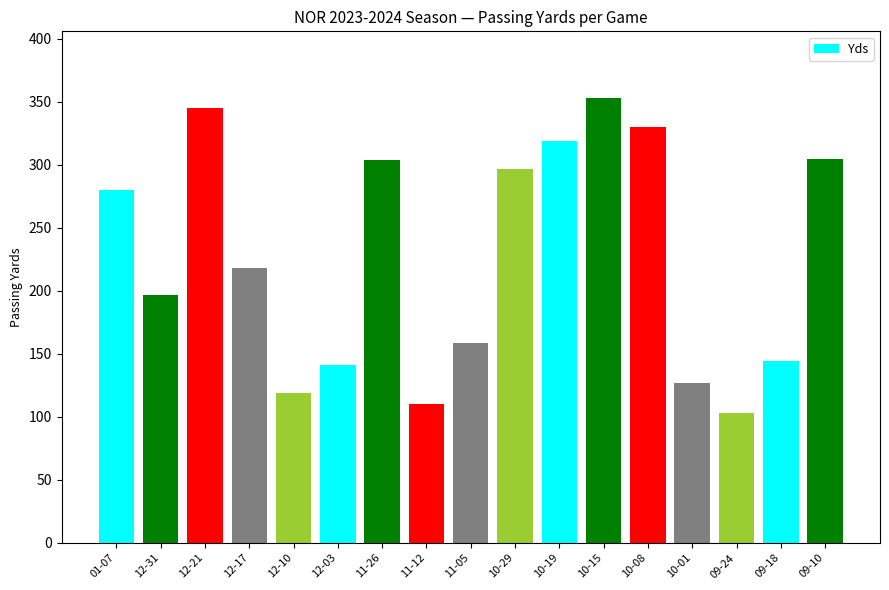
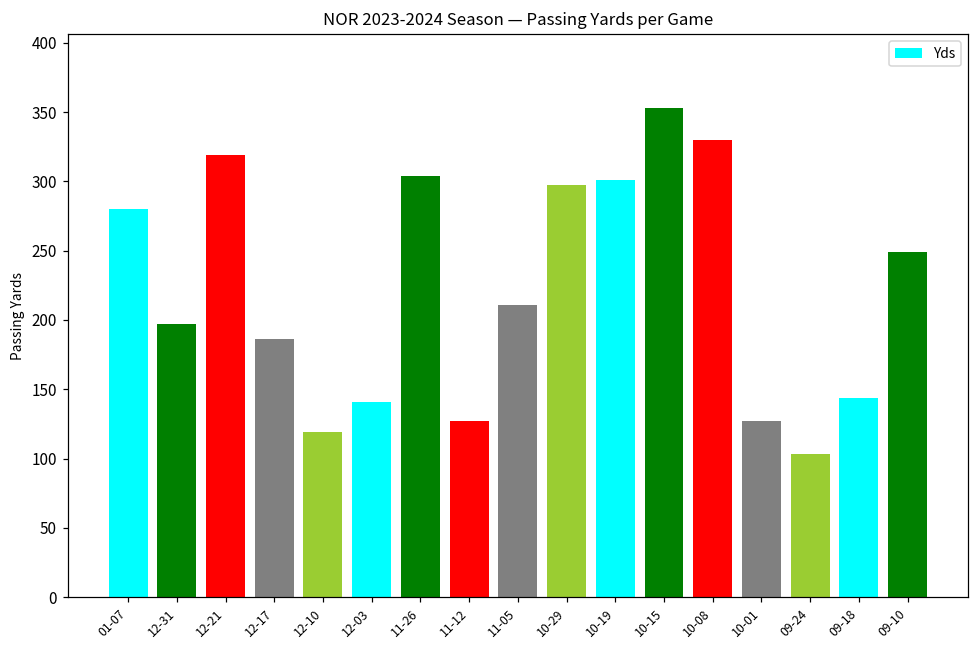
  {
    "01-07": 280,
    "12-31": 197,
-   "12-21": 345,
-   "12-17": 218,
+   "12-21": 319,
+   "12-17": 186,
    "12-10": 119,
    "12-03": 141,
    "11-26": 304,
-   "11-12": 110,
-   "11-05": 159,
+   "11-12": 127,
+   "11-05": 211,
    "10-29": 297,
-   "10-19": 319,
+   "10-19": 301,
    "10-15": 353,
    "10-08": 330,
    "10-01": 127,
    "09-24": 103,
    "09-18": 144,
-   "09-10": 305
+   "09-10": 249
  }
